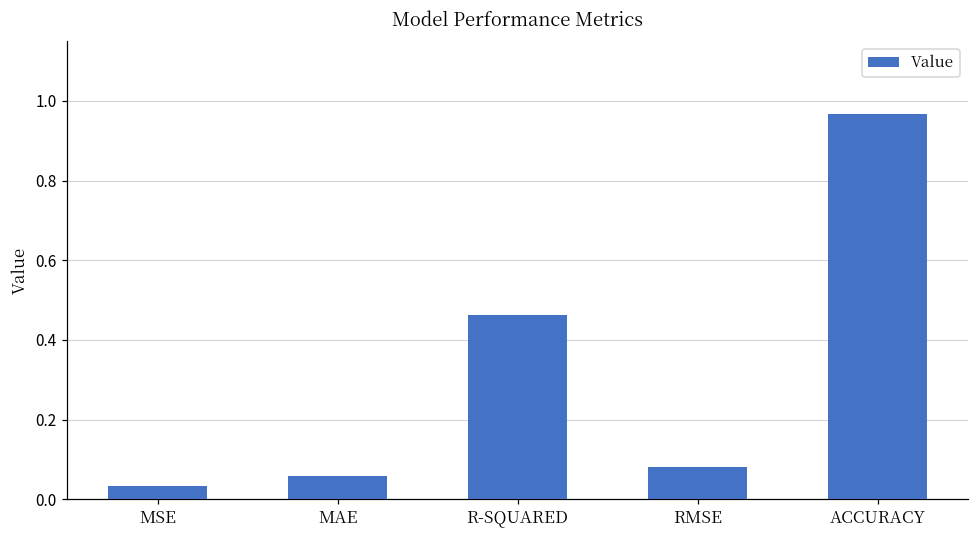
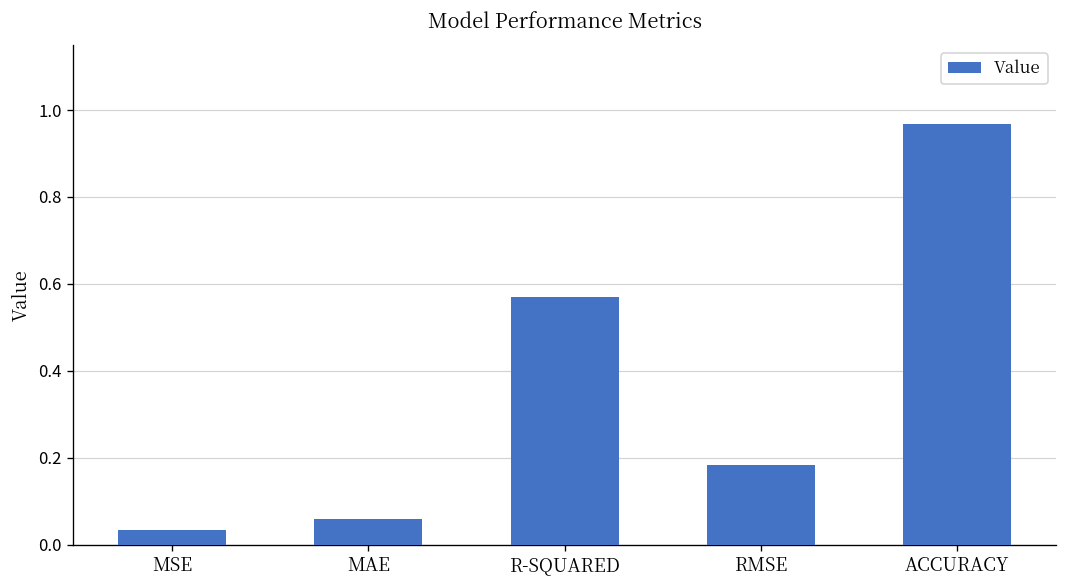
  {
    "MSE": 0.03,
    "MAE": 0.06,
-   "R-SQUARED": 0.46,
-   "RMSE": 0.08,
+   "R-SQUARED": 0.57,
+   "RMSE": 0.18,
    "ACCURACY": 0.97
  }
